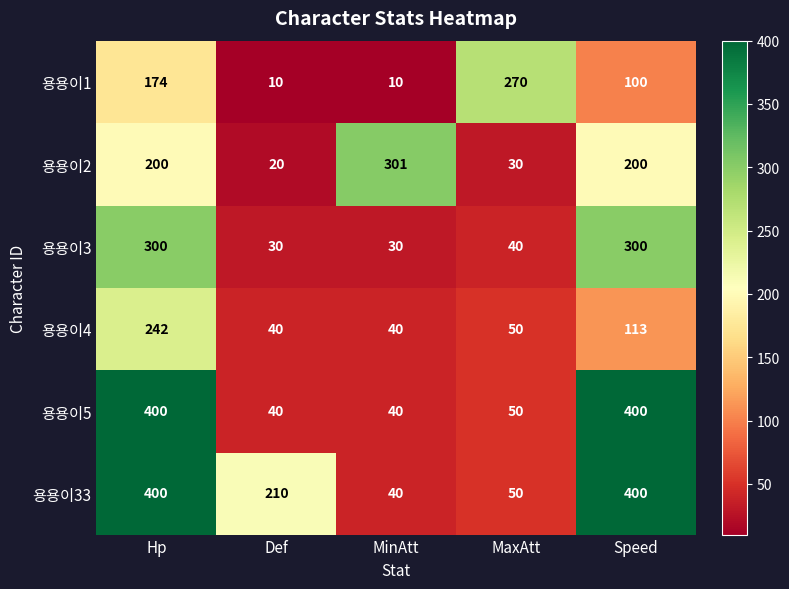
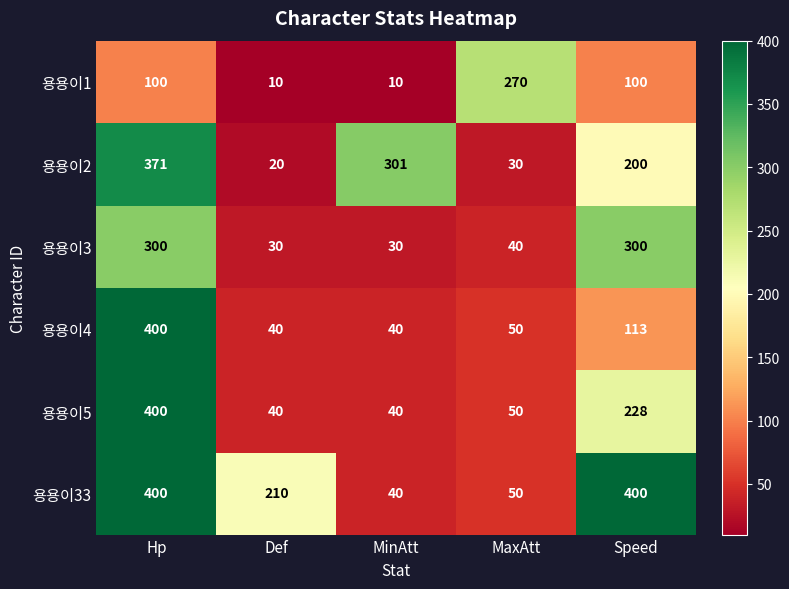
  {
    "용용이1": {
-     "Hp": 174,
+     "Hp": 100,
      "Def": 10,
      "MinAtt": 10,
      "MaxAtt": 270,
      "Speed": 100
    },
    "용용이2": {
-     "Hp": 200,
+     "Hp": 371,
      "Def": 20,
      "MinAtt": 301,
      "MaxAtt": 30,
      "Speed": 200
    },
    "용용이3": {
      "Hp": 300,
      "Def": 30,
      "MinAtt": 30,
      "MaxAtt": 40,
      "Speed": 300
    },
    "용용이4": {
-     "Hp": 242,
+     "Hp": 400,
      "Def": 40,
      "MinAtt": 40,
      "MaxAtt": 50,
      "Speed": 113
    },
    "용용이5": {
      "Hp": 400,
      "Def": 40,
      "MinAtt": 40,
      "MaxAtt": 50,
-     "Speed": 400
+     "Speed": 228
    },
    "용용이33": {
      "Hp": 400,
      "Def": 210,
      "MinAtt": 40,
      "MaxAtt": 50,
      "Speed": 400
    }
  }
